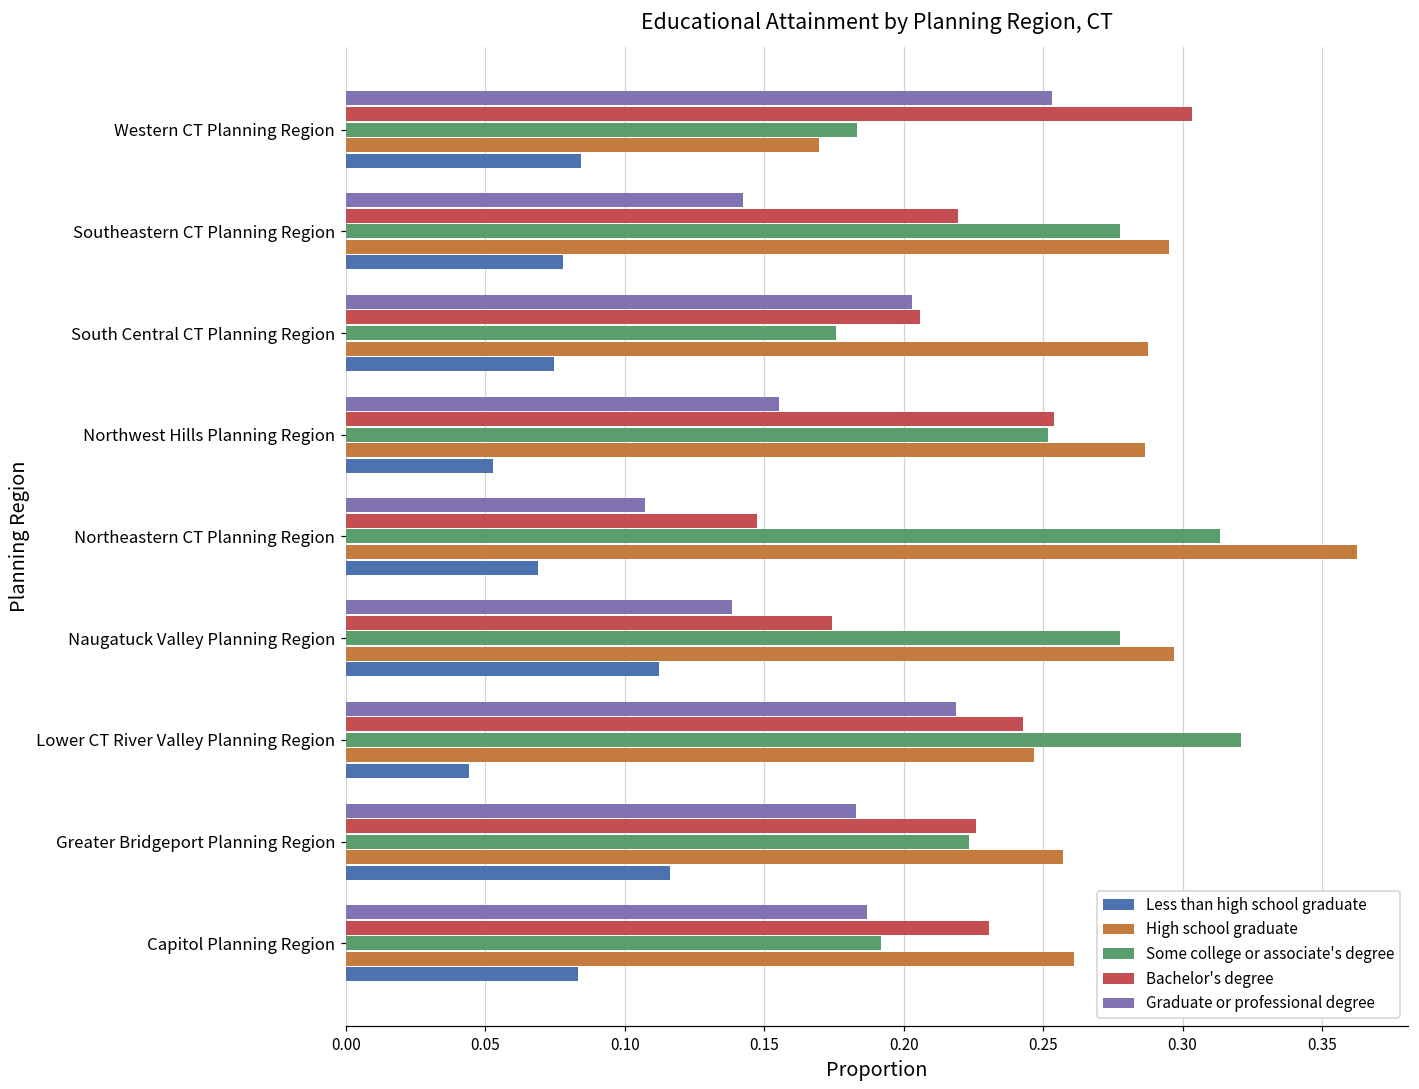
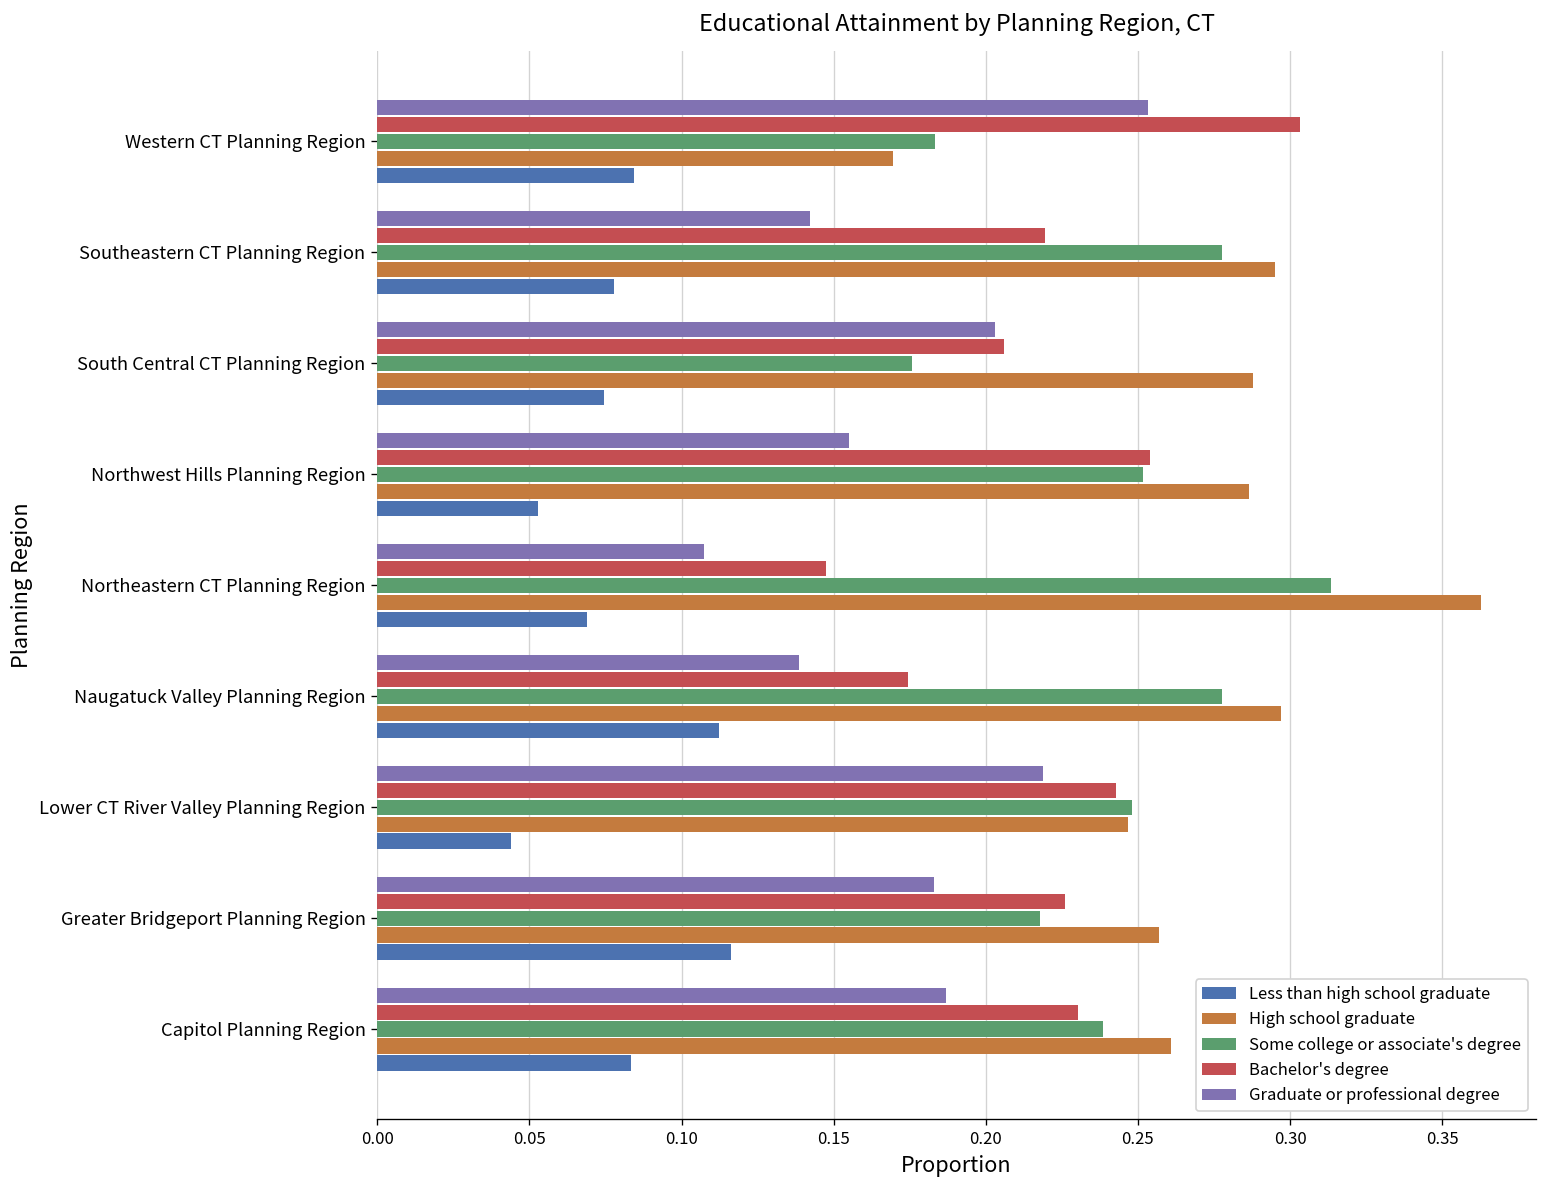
  {
    "Some college or associate's degree": {
      "Western CT Planning Region": 0.183,
      "Southeastern CT Planning Region": 0.278,
      "South Central CT Planning Region": 0.176,
      "Northwest Hills Planning Region": 0.252,
      "Northeastern CT Planning Region": 0.314,
      "Naugatuck Valley Planning Region": 0.278,
-     "Lower CT River Valley Planning Region": 0.321,
-     "Greater Bridgeport Planning Region": 0.224,
-     "Capitol Planning Region": 0.192
+     "Lower CT River Valley Planning Region": 0.248,
+     "Greater Bridgeport Planning Region": 0.218,
+     "Capitol Planning Region": 0.238
    }
  }
